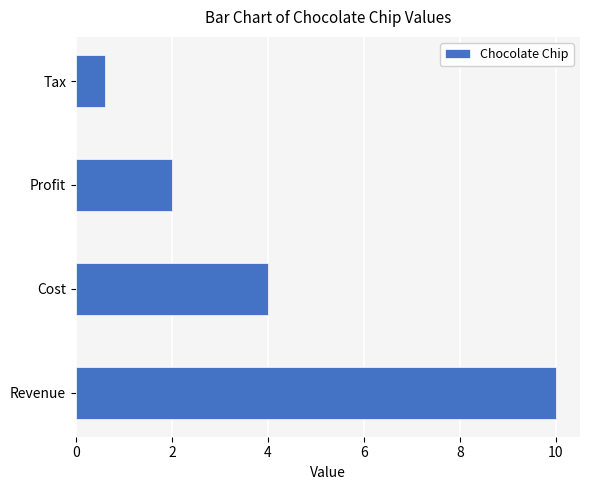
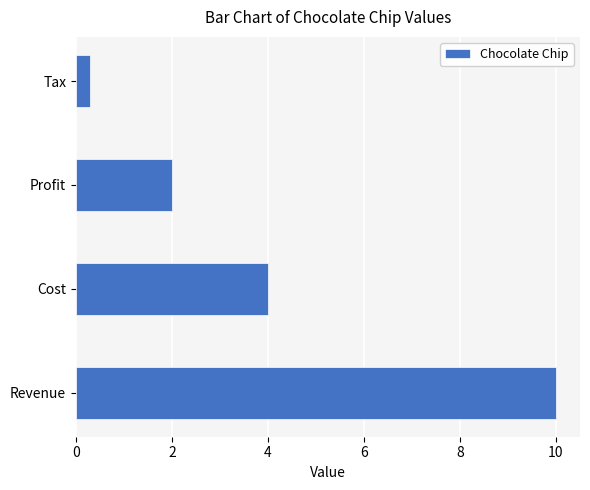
  {
-   "Tax": 0.6,
+   "Tax": 0.3,
    "Profit": 2.0,
    "Cost": 4.0,
    "Revenue": 10.0
  }
